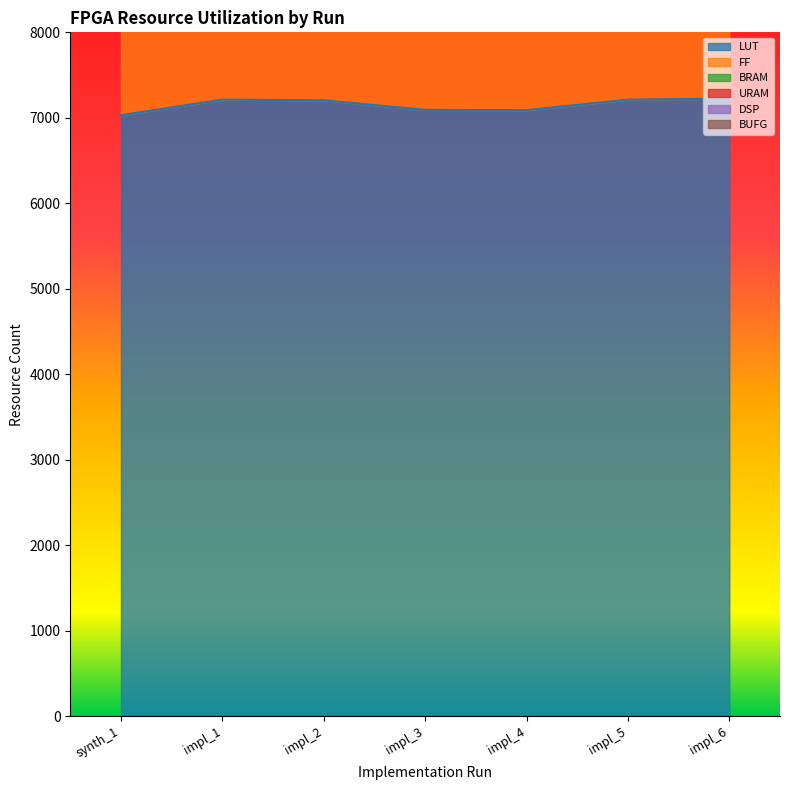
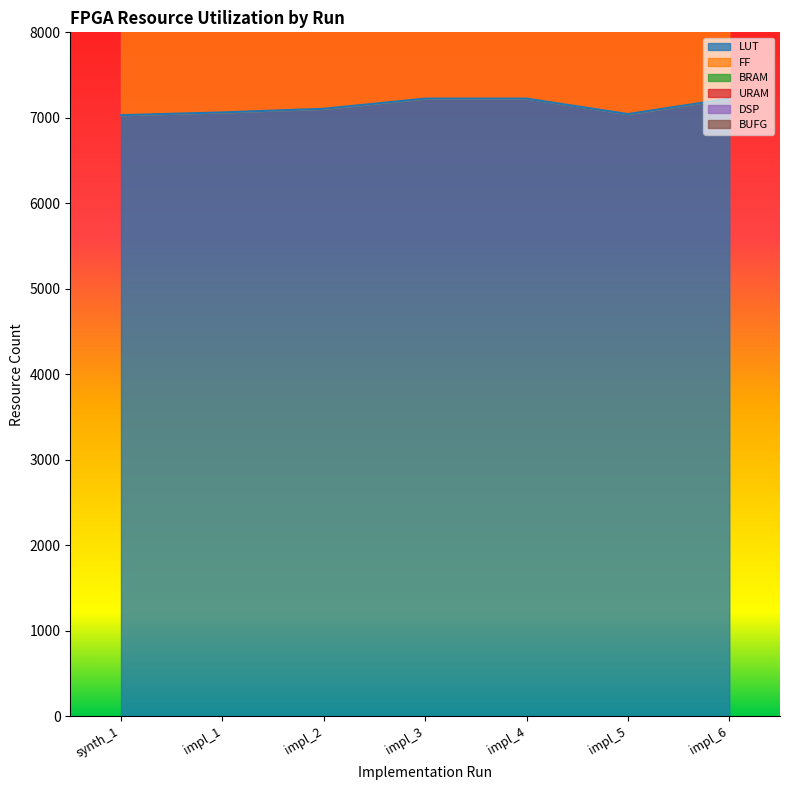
  {
    "LUT": {
      "synth_1": 7000,
-     "impl_1": 7200,
-     "impl_2": 7200,
-     "impl_3": 7100,
-     "impl_4": 7100,
-     "impl_5": 7200
+     "impl_1": 7100,
+     "impl_2": 7100,
+     "impl_3": 7200,
+     "impl_4": 7200,
+     "impl_5": 7000
    }
  }
